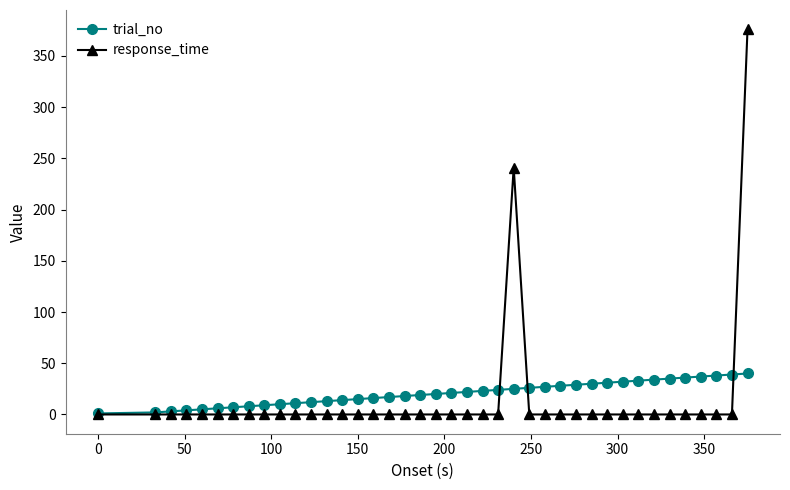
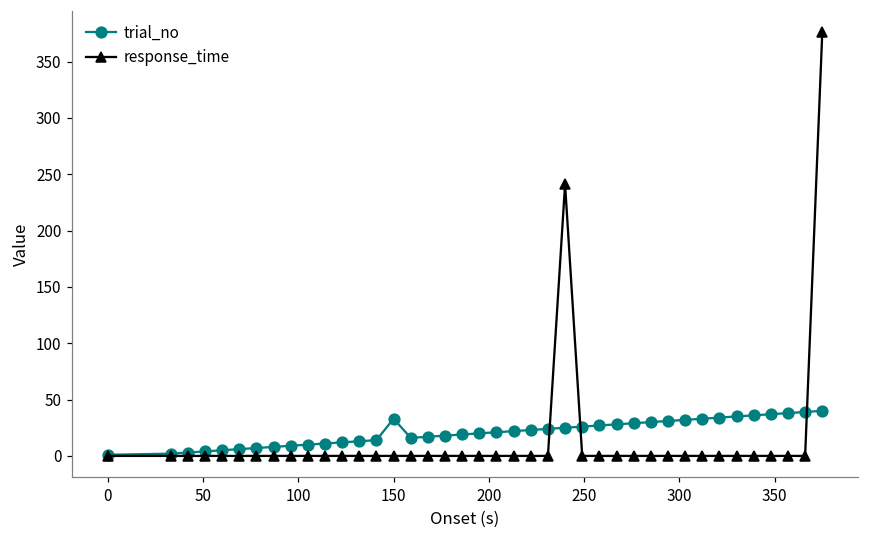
  {
    "trial_no": {
-     "150": 15
+     "150": 33
    },
    "response_time": {
      "150": 0
    }
  }
